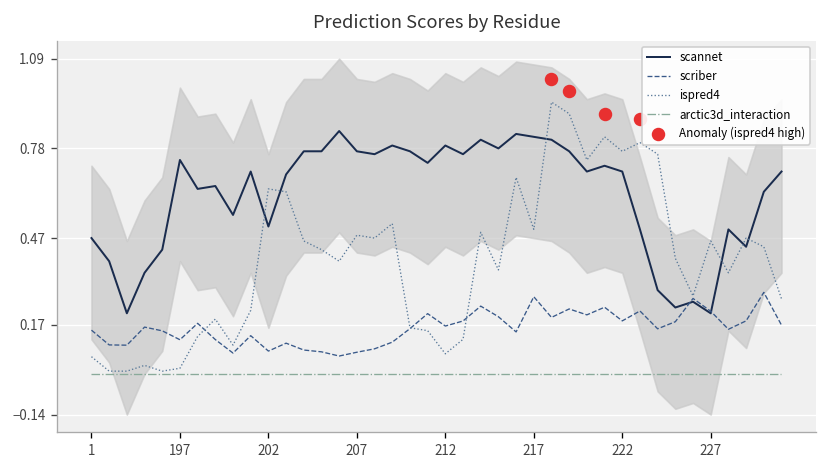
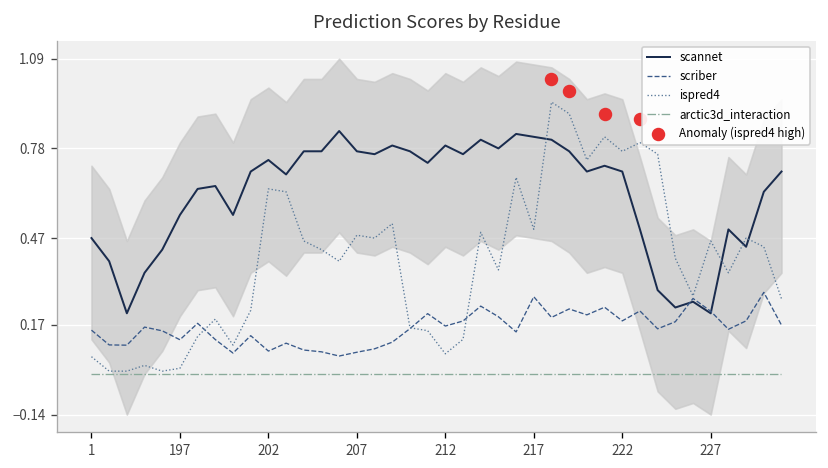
  {
    "scannet": {
-     "197": 0.74,
-     "202": 0.51,
+     "197": 0.55,
+     "202": 0.74,
      "207": 0.77,
      "212": 0.79,
      "217": 0.82,
      "222": 0.70
    },
    "arctic3d_interaction": {
      "197": 0.00,
      "202": 0.00,
      "207": 0.00,
      "212": 0.00,
      "217": 0.00,
      "222": 0.00,
      "227": 0.00
    }
  }
